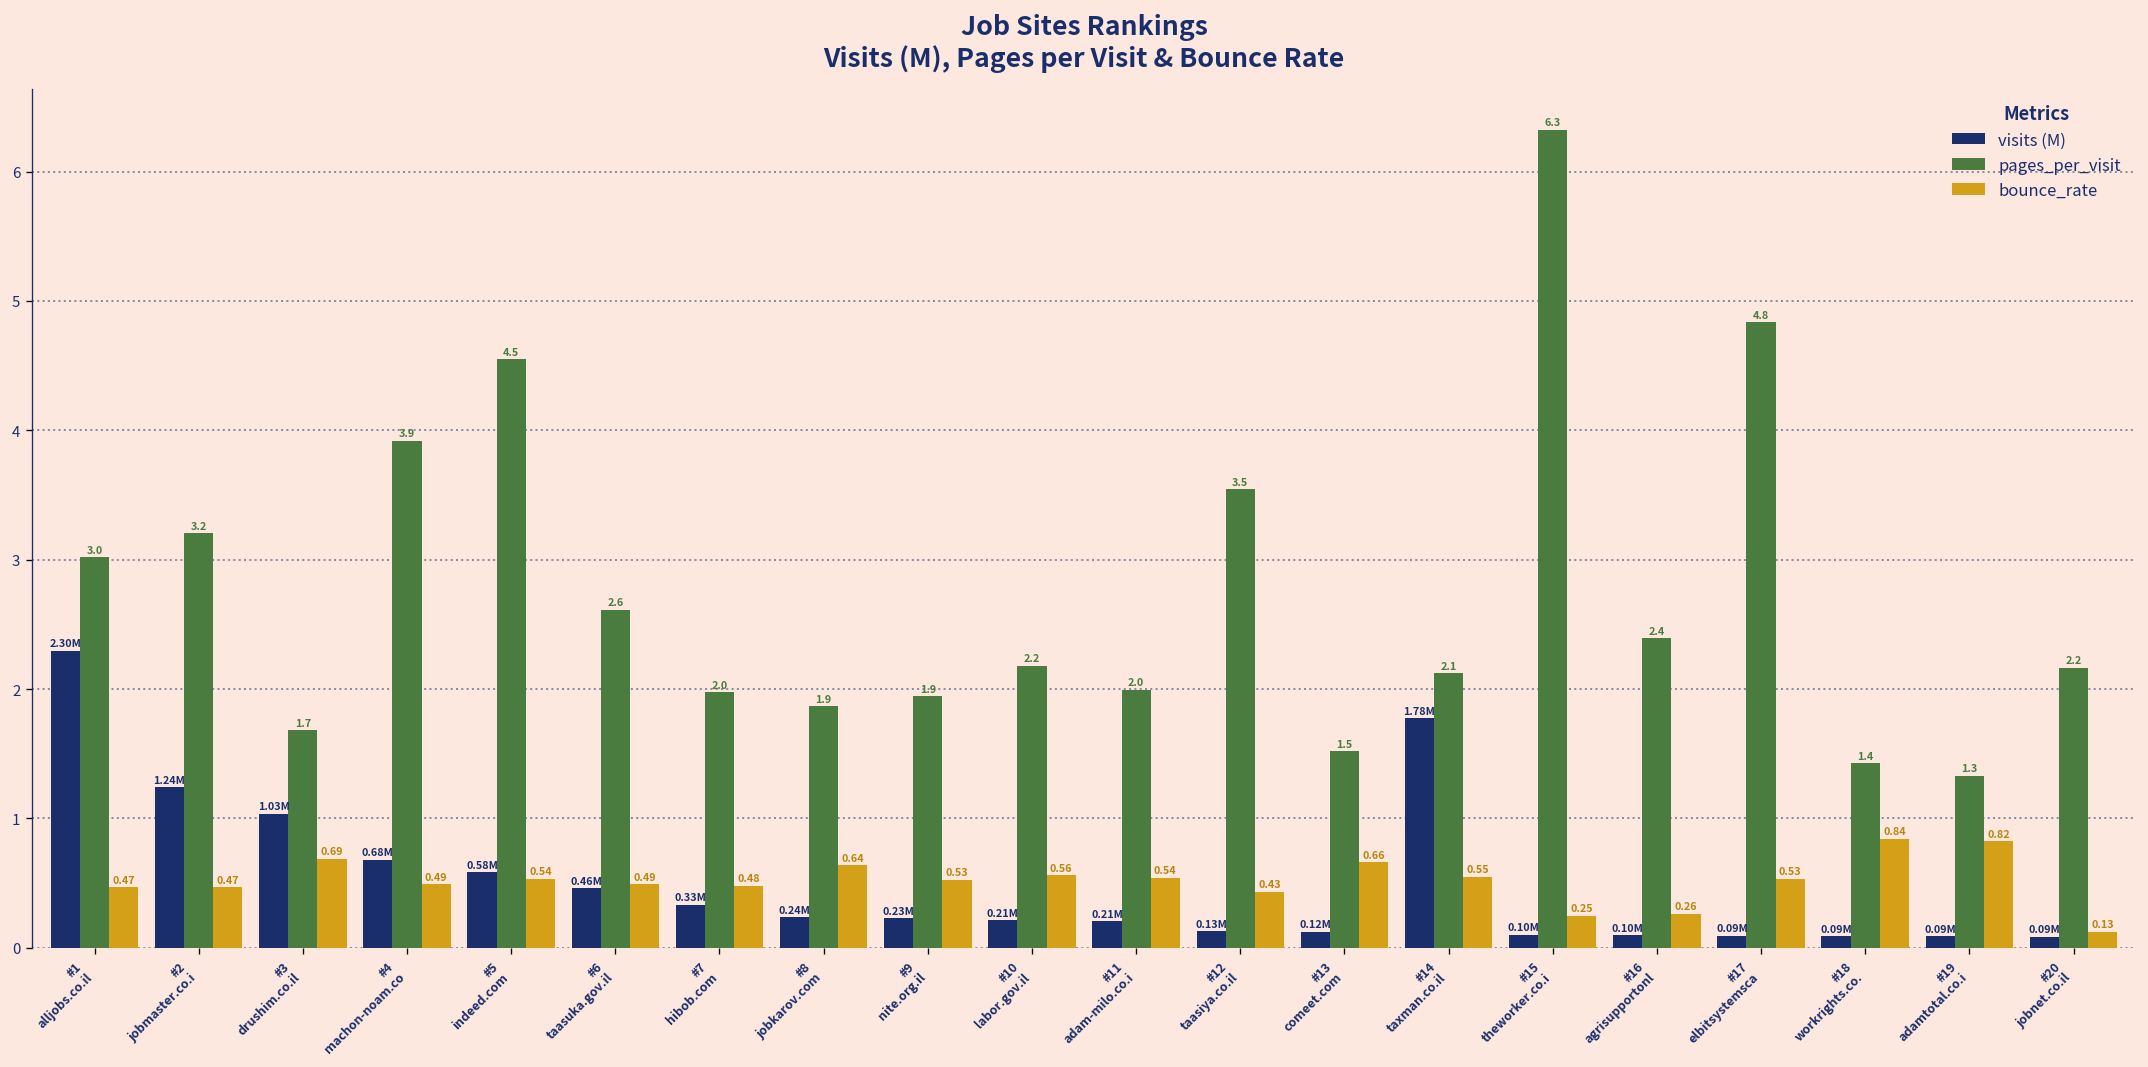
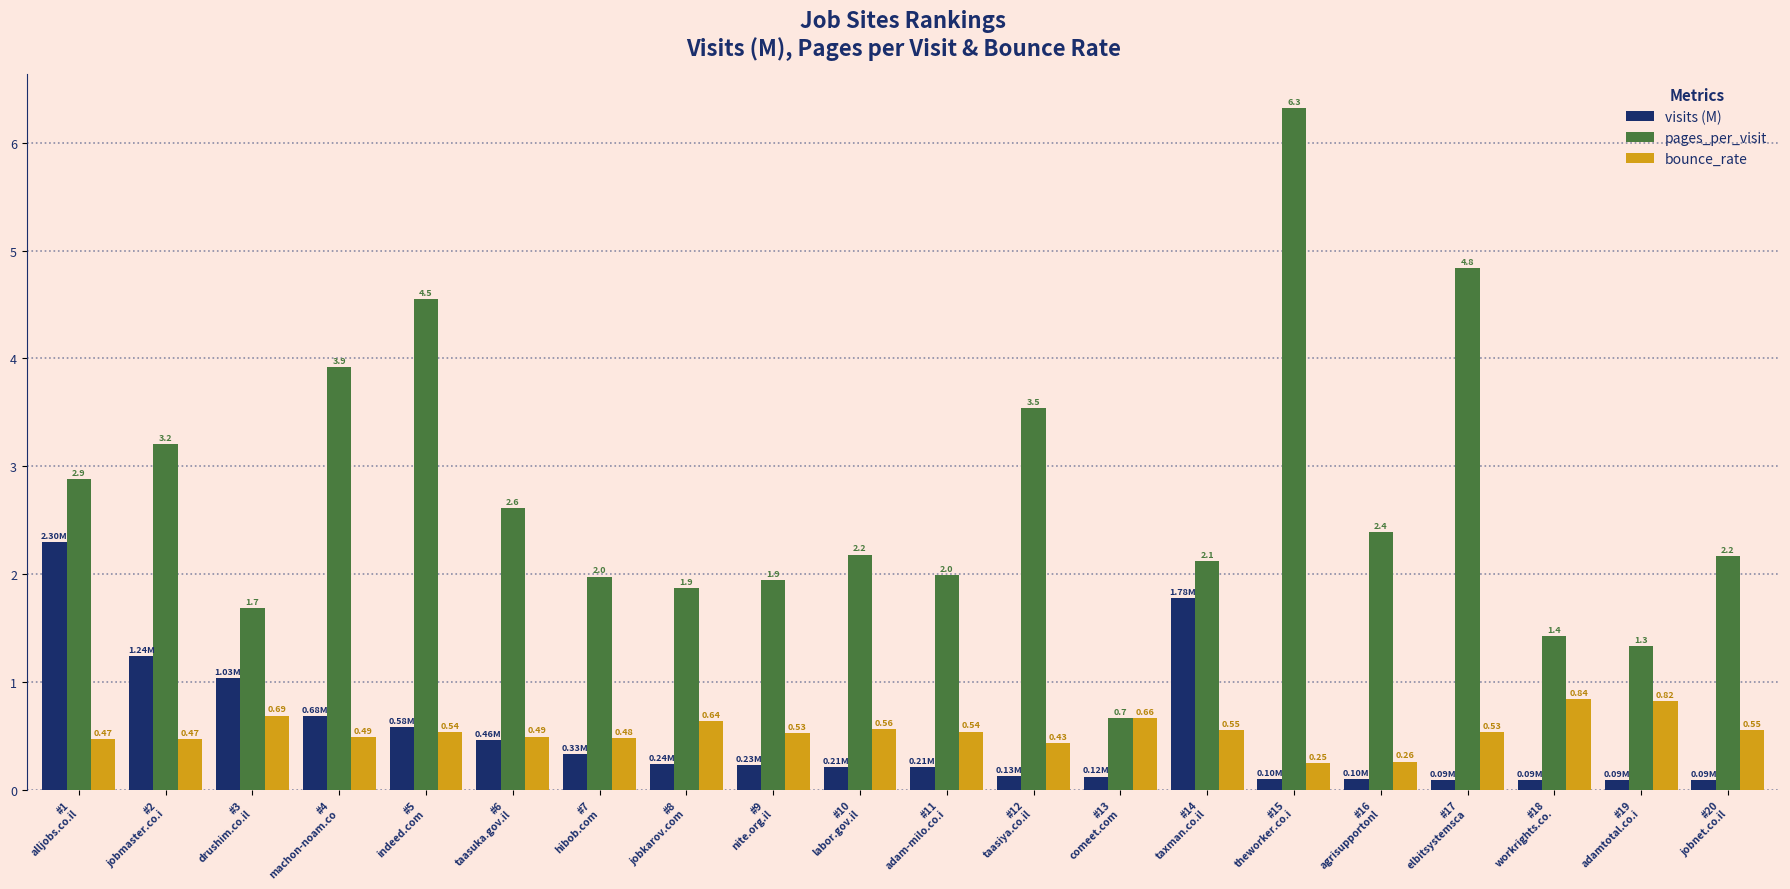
  {
    "visits (M)": {
      "#1 alljobs.co.il": "2.30M",
      "#2 jobmaster.co.i": "1.24M",
      "#3 drushim.co.il": "1.03M",
      "#4 machon-noam.co": "0.68M",
      "#5 indeed.com": "0.58M",
      "#6 taasuka.gov.il": "0.46M",
      "#7 hibob.com": "0.33M",
      "#8 jobkarov.com": "0.24M",
      "#9 nite.org.il": "0.23M",
      "#10 labor.gov.il": "0.21M",
      "#11 adam-milo.co.i": "0.21M",
      "#12 taasiya.co.il": "0.13M",
      "#13 comeet.com": "0.12M",
      "#14 taxman.co.il": "1.78M",
      "#15 theworker.co.i": "0.10M",
      "#16 agrisupportonl": "0.10M",
      "#17 elbitsystemsca": "0.09M",
      "#18 workrights.co.": "0.09M",
      "#19 adamtotal.co.i": "0.09M",
      "#20 jobnet.co.il": "0.09M"
    },
    "pages_per_visit": {
-     "#1 alljobs.co.il": "3.0",
+     "#1 alljobs.co.il": "2.9",
      "#2 jobmaster.co.i": "3.2",
      "#3 drushim.co.il": "1.7",
      "#4 machon-noam.co": "3.9",
      "#5 indeed.com": "4.5",
      "#6 taasuka.gov.il": "2.6",
      "#7 hibob.com": "2.0",
      "#8 jobkarov.com": "1.9",
      "#9 nite.org.il": "1.9",
      "#10 labor.gov.il": "2.2",
      "#11 adam-milo.co.i": "2.0",
      "#12 taasiya.co.il": "3.5",
-     "#13 comeet.com": "1.5",
+     "#13 comeet.com": "0.7",
      "#14 taxman.co.il": "2.1",
      "#15 theworker.co.i": "6.3",
      "#16 agrisupportonl": "2.4",
      "#17 elbitsystemsca": "4.8",
      "#18 workrights.co.": "1.4",
      "#19 adamtotal.co.i": "1.3",
      "#20 jobnet.co.il": "2.2"
    },
    "bounce_rate": {
      "#1 alljobs.co.il": "0.47",
      "#2 jobmaster.co.i": "0.47",
      "#3 drushim.co.il": "0.69",
      "#4 machon-noam.co": "0.49",
      "#5 indeed.com": "0.54",
      "#6 taasuka.gov.il": "0.49",
      "#7 hibob.com": "0.48",
      "#8 jobkarov.com": "0.64",
      "#9 nite.org.il": "0.53",
      "#10 labor.gov.il": "0.56",
      "#11 adam-milo.co.i": "0.54",
      "#12 taasiya.co.il": "0.43",
      "#13 comeet.com": "0.66",
      "#14 taxman.co.il": "0.55",
      "#15 theworker.co.i": "0.25",
      "#16 agrisupportonl": "0.26",
      "#17 elbitsystemsca": "0.53",
      "#18 workrights.co.": "0.84",
      "#19 adamtotal.co.i": "0.82",
-     "#20 jobnet.co.il": "0.13"
+     "#20 jobnet.co.il": "0.55"
    }
  }
